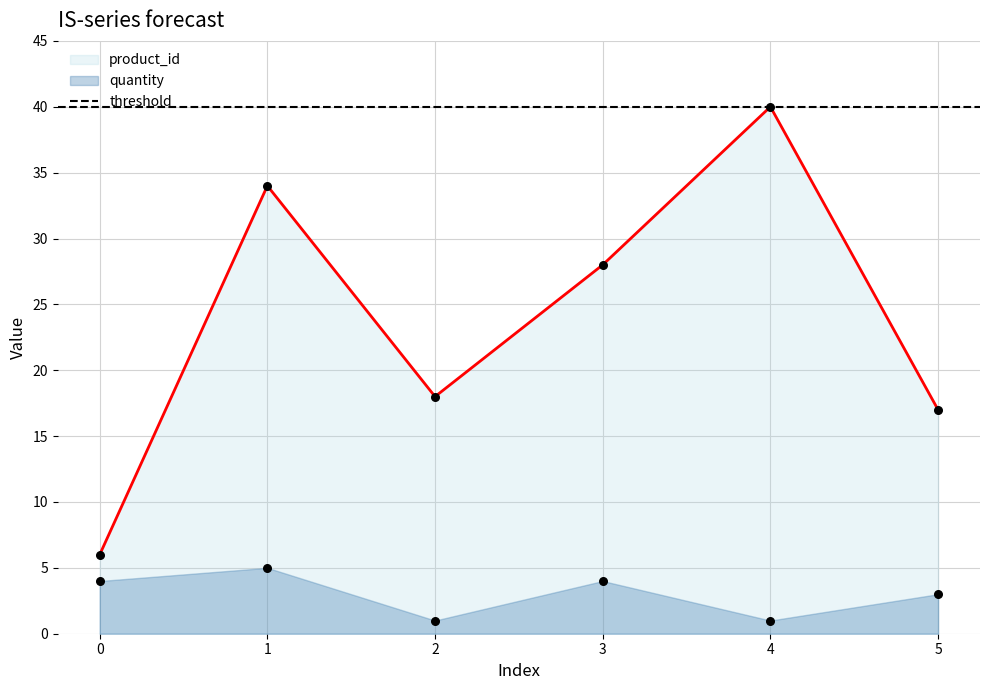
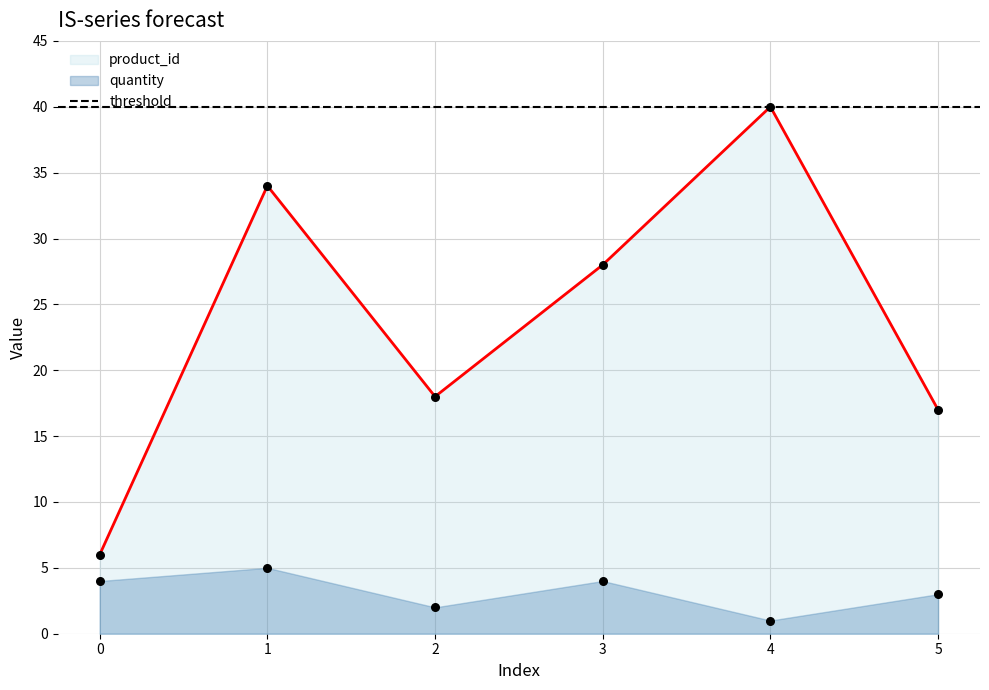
  {
    "product_id": {
      "0": 6,
      "1": 34,
      "2": 18,
      "3": 28,
      "4": 40,
      "5": 17
    },
    "quantity": {
      "0": 4,
      "1": 5,
-     "2": 1,
+     "2": 2,
      "3": 4,
      "4": 1,
      "5": 3
    }
  }
